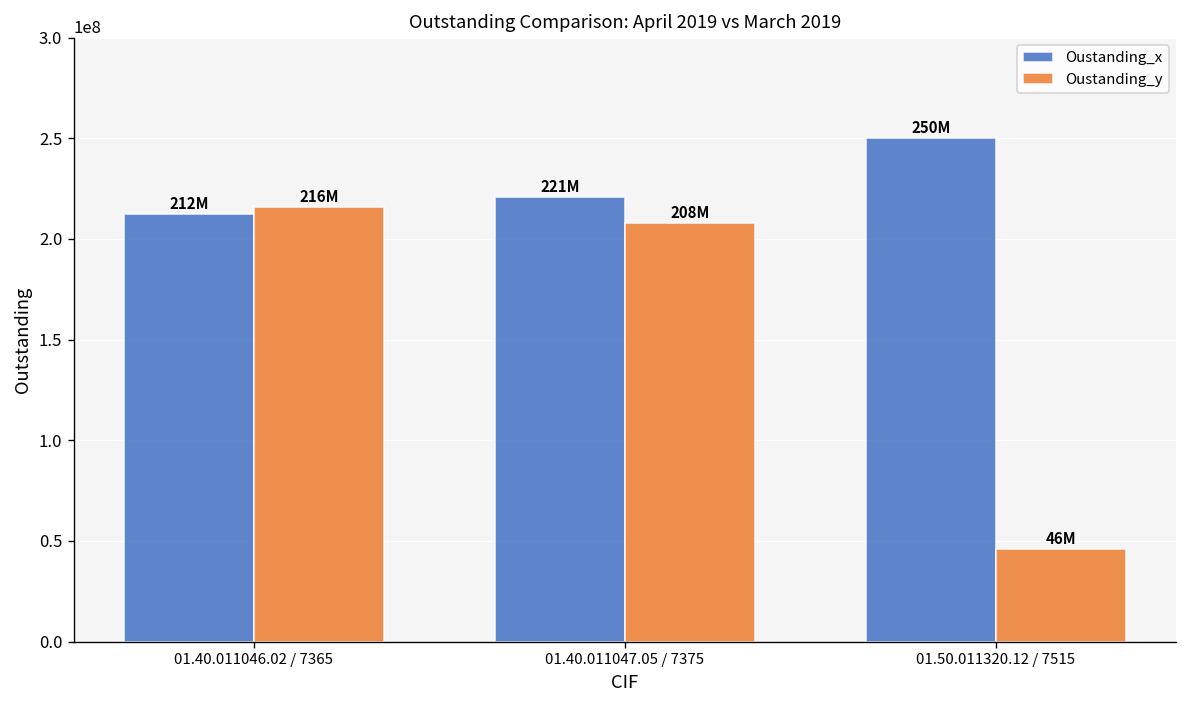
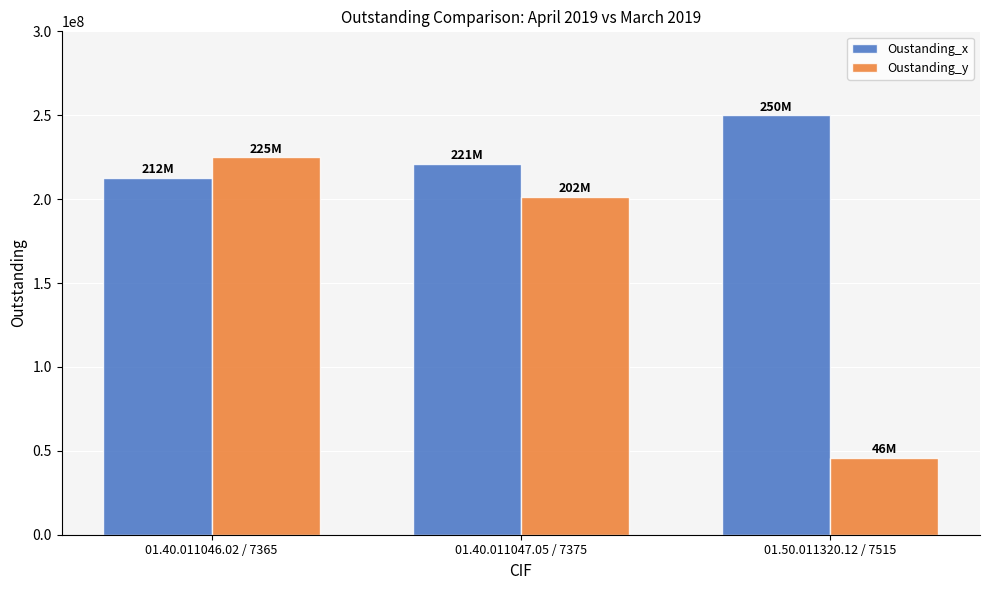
  {
    "Oustanding_x": {
      "01.40.011046.02 / 7365": "212M",
      "01.40.011047.05 / 7375": "221M",
      "01.50.011320.12 / 7515": "250M"
    },
    "Oustanding_y": {
-     "01.40.011046.02 / 7365": "216M",
-     "01.40.011047.05 / 7375": "208M",
+     "01.40.011046.02 / 7365": "225M",
+     "01.40.011047.05 / 7375": "202M",
      "01.50.011320.12 / 7515": "46M"
    }
  }
